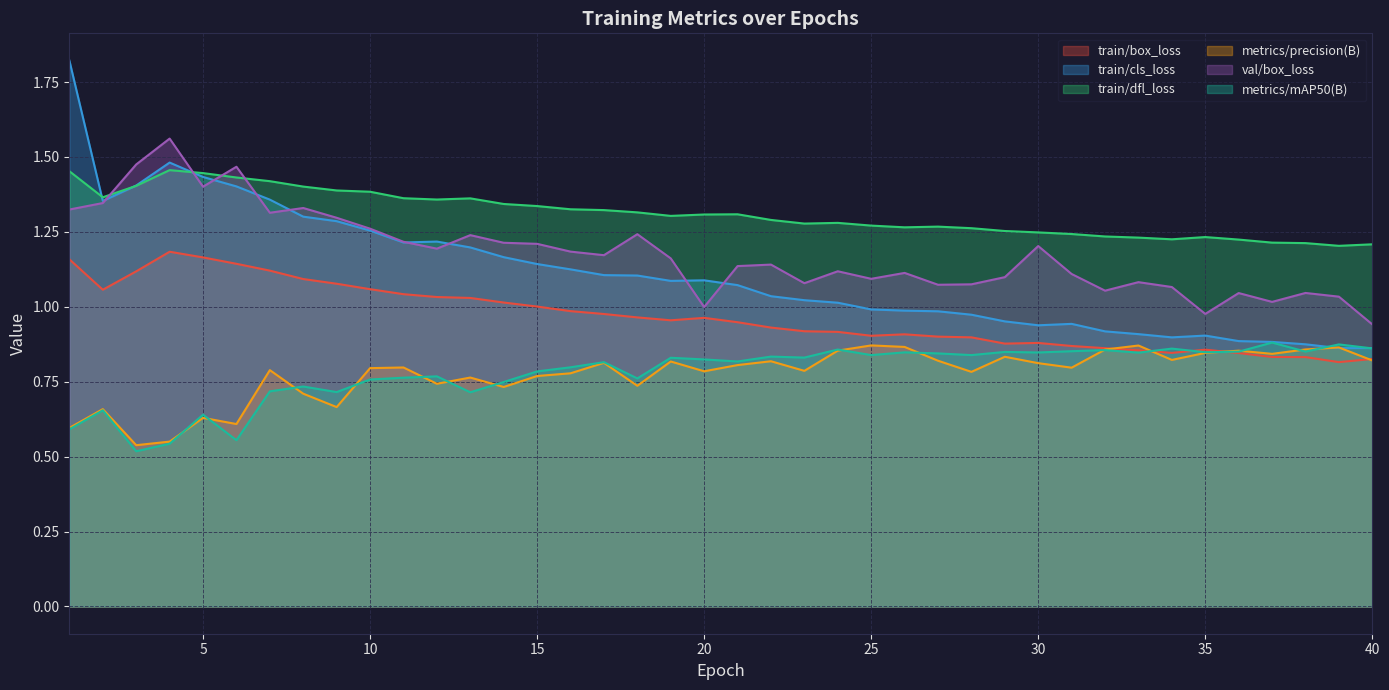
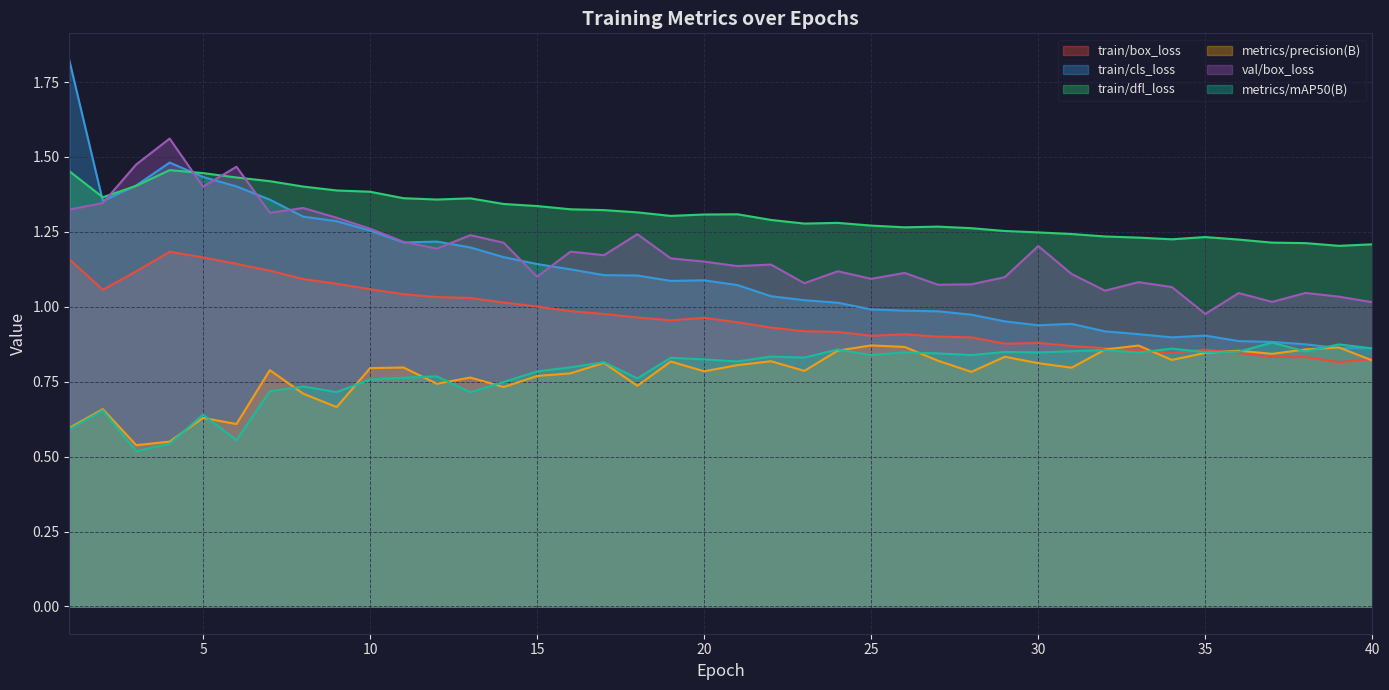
  {
    "val/box_loss": {
      "5": 1.40,
-     "15": 1.21,
-     "20": 1.00,
+     "15": 1.10,
+     "20": 1.15,
      "25": 1.09,
      "30": 1.20,
      "35": 0.98,
-     "40": 0.94
+     "40": 1.02
    }
  }
